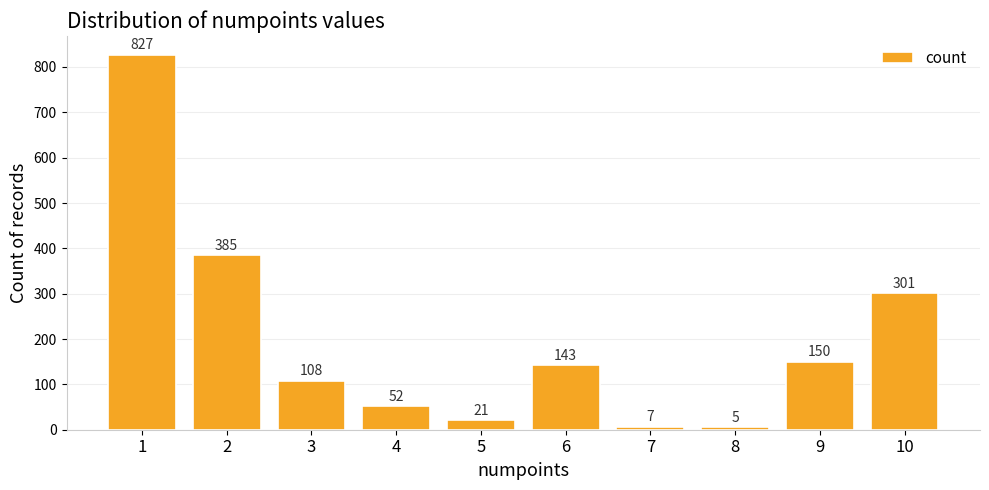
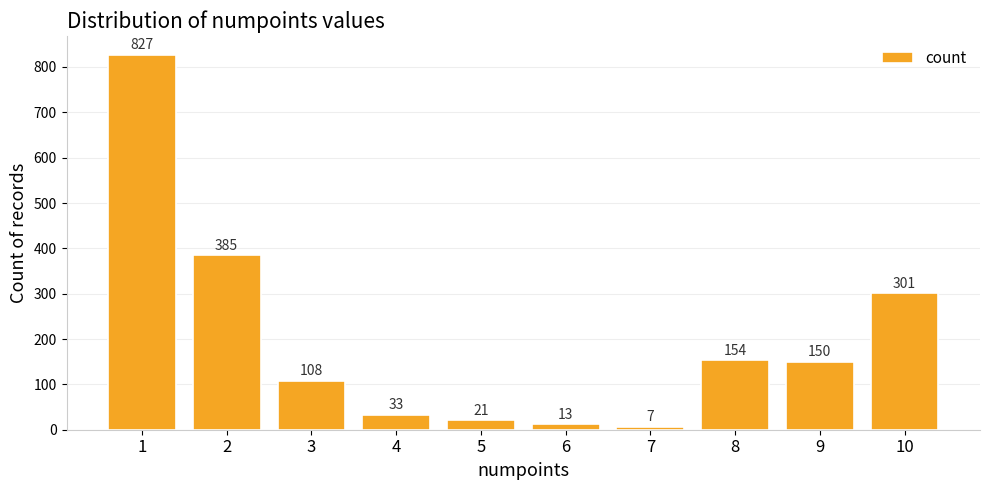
  {
    "1": 827,
    "2": 385,
    "3": 108,
-   "4": 52,
+   "4": 33,
    "5": 21,
-   "6": 143,
+   "6": 13,
    "7": 7,
-   "8": 5,
+   "8": 154,
    "9": 150,
    "10": 301
  }
